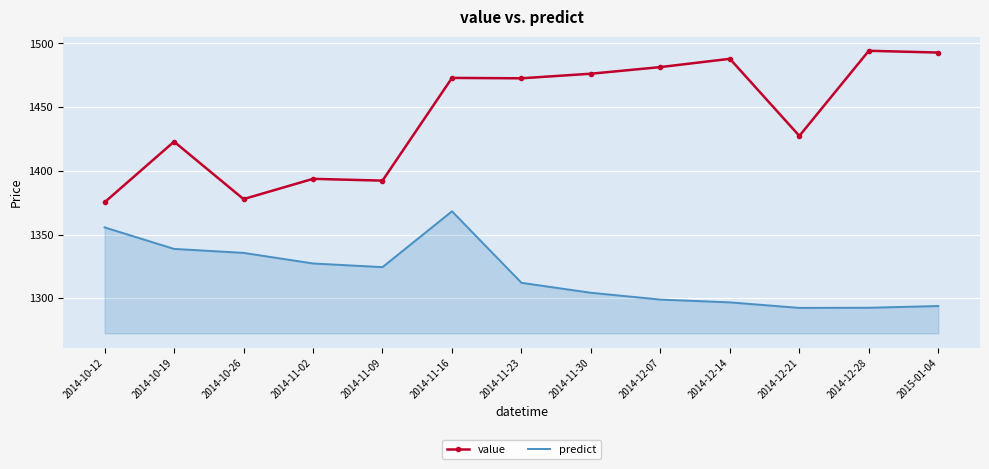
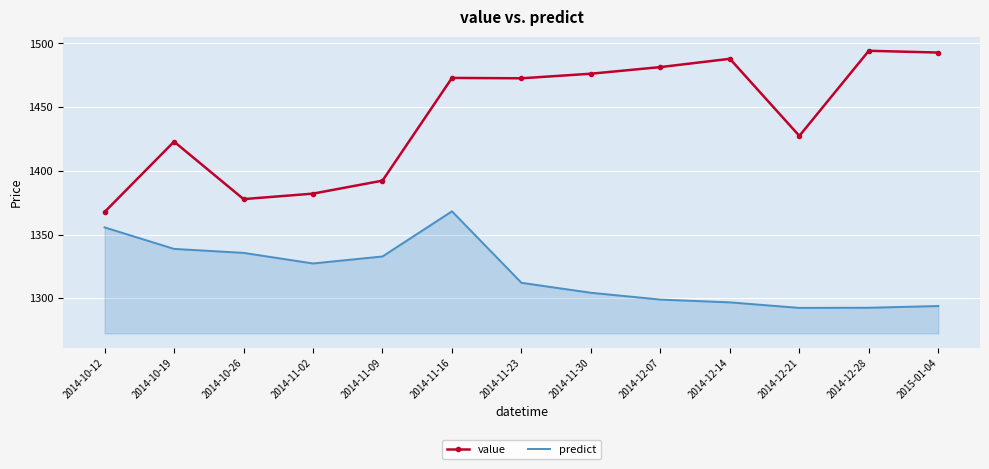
  {
    "value": {
-     "2014-10-12": 1375,
+     "2014-10-12": 1368,
      "2014-10-19": 1423,
      "2014-10-26": 1378,
-     "2014-11-02": 1394,
+     "2014-11-02": 1382,
      "2014-11-09": 1392,
      "2014-11-16": 1473,
      "2014-11-23": 1473,
      "2014-11-30": 1476,
      "2014-12-07": 1481,
      "2014-12-14": 1488,
      "2014-12-21": 1427,
      "2014-12-28": 1494,
      "2015-01-04": 1493
    },
    "predict": {
      "2014-10-12": 1356,
      "2014-10-19": 1339,
      "2014-10-26": 1336,
      "2014-11-02": 1327,
-     "2014-11-09": 1324,
+     "2014-11-09": 1333,
      "2014-11-16": 1368,
      "2014-11-23": 1312,
      "2014-11-30": 1304,
      "2014-12-07": 1299,
      "2014-12-14": 1297,
      "2014-12-21": 1292,
      "2014-12-28": 1293,
      "2015-01-04": 1294
    }
  }
